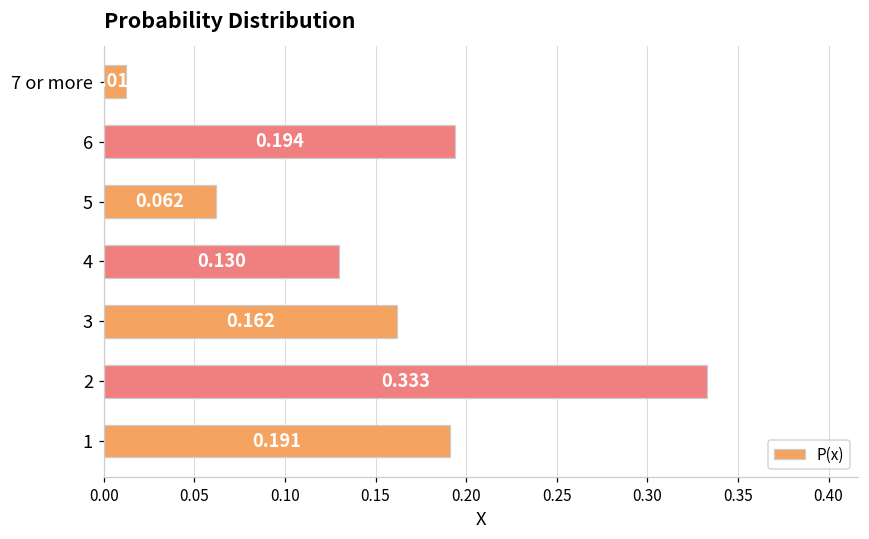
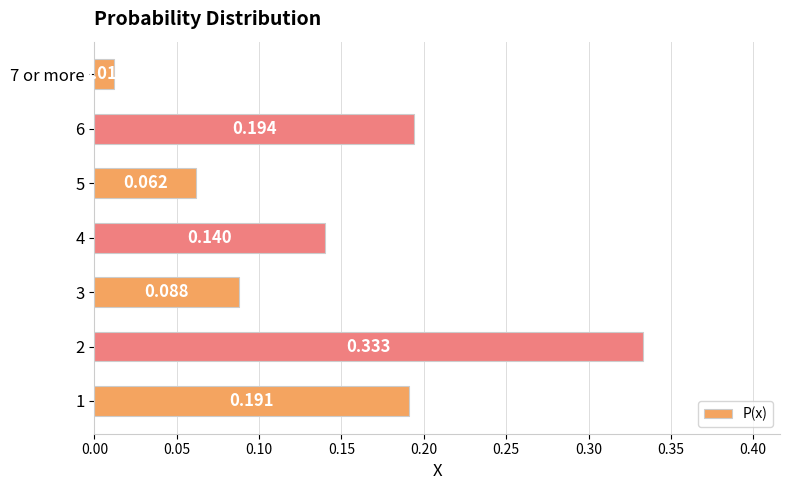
  {
    "6": 0.194,
    "5": 0.062,
-   "4": 0.130,
-   "3": 0.162,
+   "4": 0.140,
+   "3": 0.088,
    "2": 0.333,
    "1": 0.191
  }
